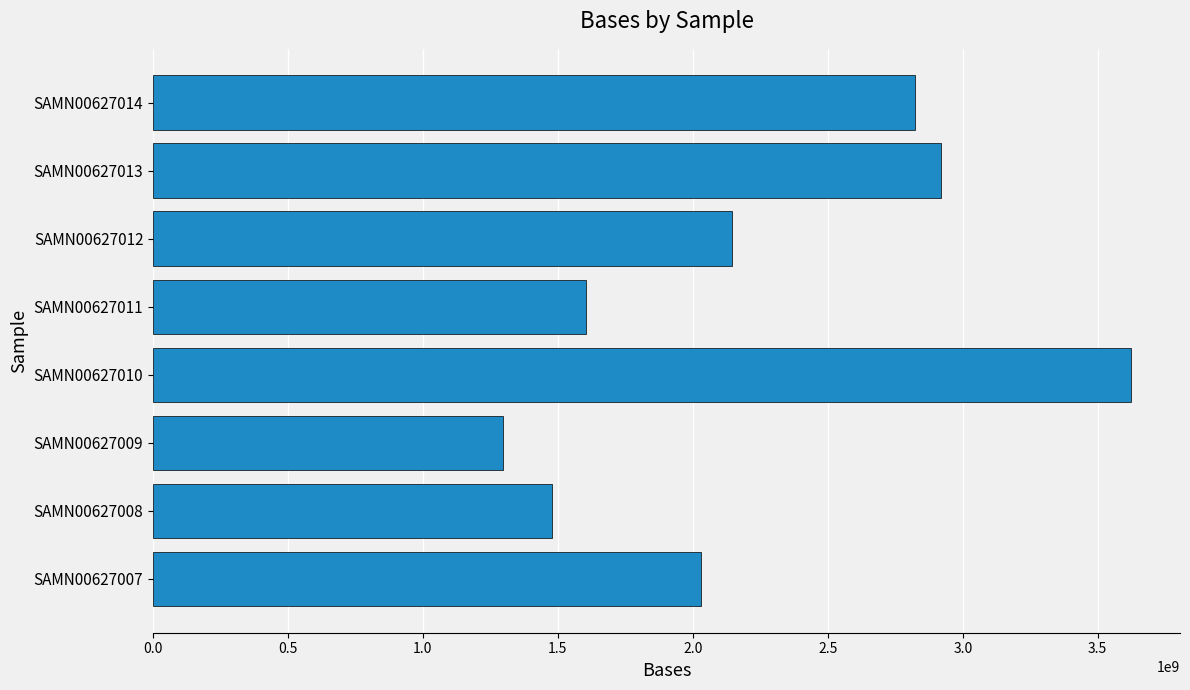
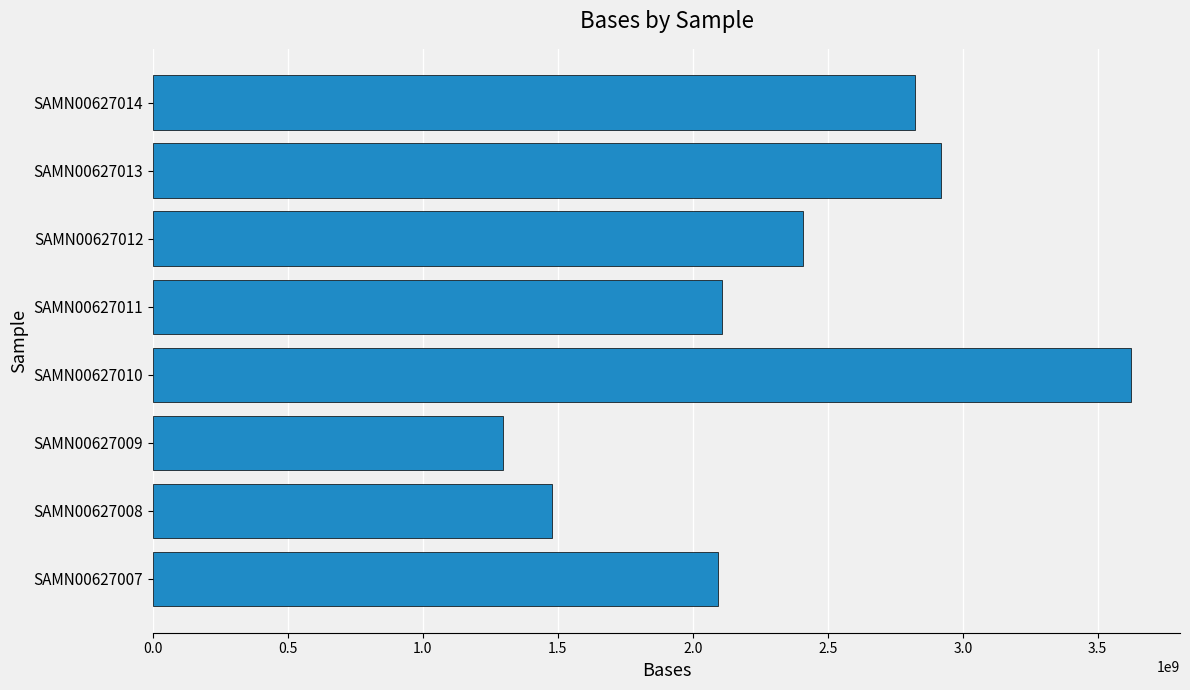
  {
    "SAMN00627014": 2820000000,
    "SAMN00627013": 2920000000,
-   "SAMN00627012": 2150000000,
-   "SAMN00627011": 1600000000,
+   "SAMN00627012": 2410000000,
+   "SAMN00627011": 2110000000,
    "SAMN00627010": 3620000000,
    "SAMN00627009": 1300000000,
    "SAMN00627008": 1480000000,
-   "SAMN00627007": 2030000000
+   "SAMN00627007": 2090000000
  }
